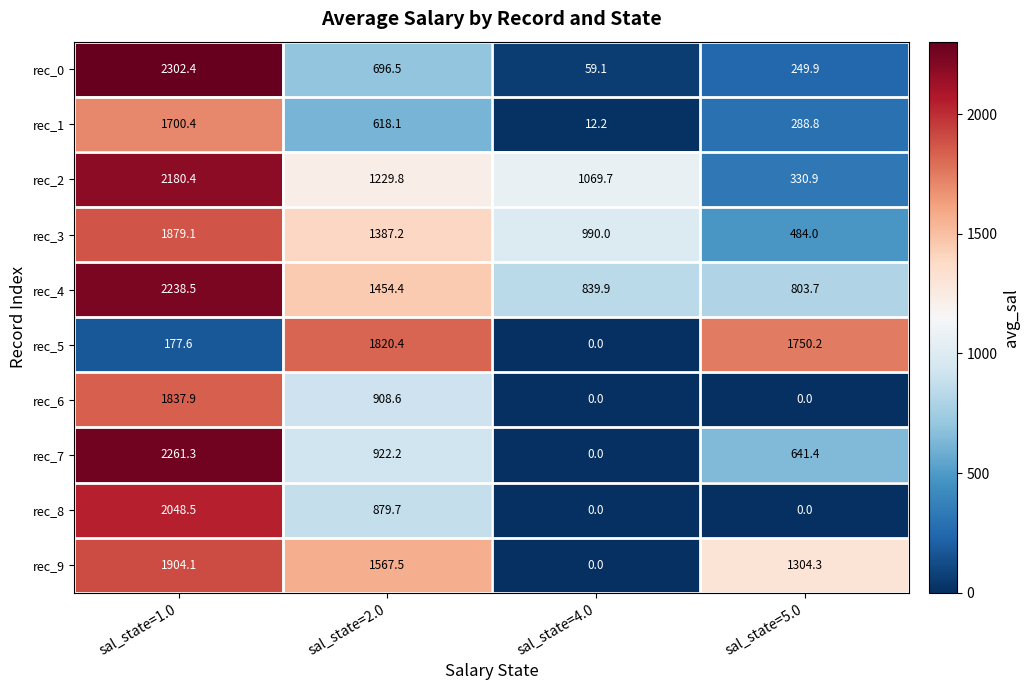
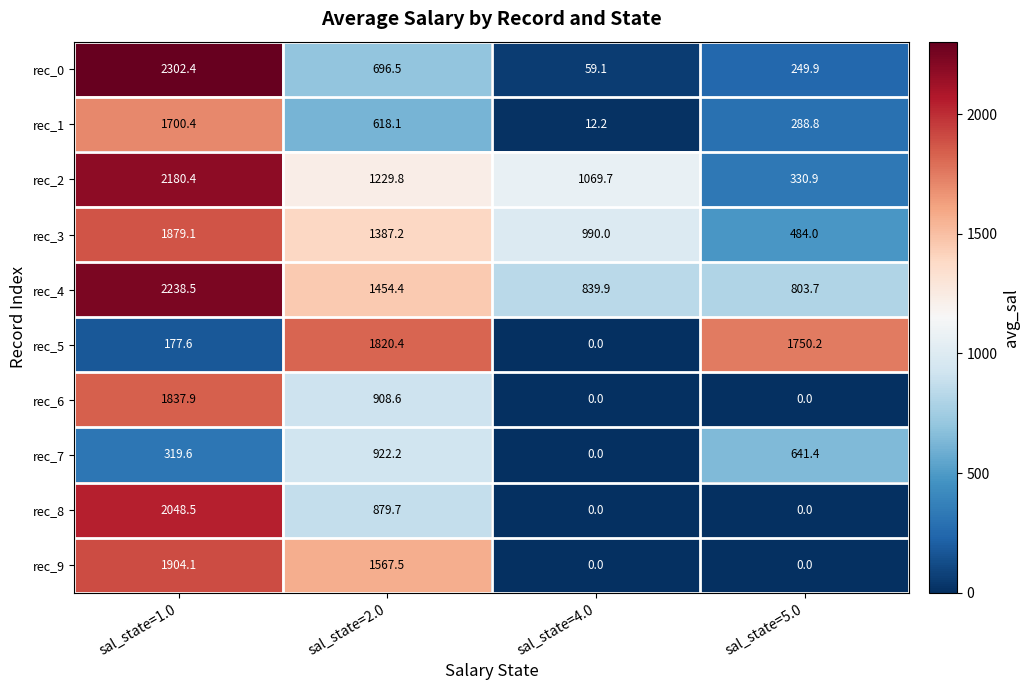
  {
    "rec_0": {
      "sal_state=1.0": 2302.4,
      "sal_state=2.0": 696.5,
      "sal_state=4.0": 59.1,
      "sal_state=5.0": 249.9
    },
    "rec_1": {
      "sal_state=1.0": 1700.4,
      "sal_state=2.0": 618.1,
      "sal_state=4.0": 12.2,
      "sal_state=5.0": 288.8
    },
    "rec_2": {
      "sal_state=1.0": 2180.4,
      "sal_state=2.0": 1229.8,
      "sal_state=4.0": 1069.7,
      "sal_state=5.0": 330.9
    },
    "rec_3": {
      "sal_state=1.0": 1879.1,
      "sal_state=2.0": 1387.2,
      "sal_state=4.0": 990.0,
      "sal_state=5.0": 484.0
    },
    "rec_4": {
      "sal_state=1.0": 2238.5,
      "sal_state=2.0": 1454.4,
      "sal_state=4.0": 839.9,
      "sal_state=5.0": 803.7
    },
    "rec_5": {
      "sal_state=1.0": 177.6,
      "sal_state=2.0": 1820.4,
      "sal_state=4.0": 0.0,
      "sal_state=5.0": 1750.2
    },
    "rec_6": {
      "sal_state=1.0": 1837.9,
      "sal_state=2.0": 908.6,
      "sal_state=4.0": 0.0,
      "sal_state=5.0": 0.0
    },
    "rec_7": {
-     "sal_state=1.0": 2261.3,
+     "sal_state=1.0": 319.6,
      "sal_state=2.0": 922.2,
      "sal_state=4.0": 0.0,
      "sal_state=5.0": 641.4
    },
    "rec_8": {
      "sal_state=1.0": 2048.5,
      "sal_state=2.0": 879.7,
      "sal_state=4.0": 0.0,
      "sal_state=5.0": 0.0
    },
    "rec_9": {
      "sal_state=1.0": 1904.1,
      "sal_state=2.0": 1567.5,
      "sal_state=4.0": 0.0,
-     "sal_state=5.0": 1304.3
+     "sal_state=5.0": 0.0
    }
  }
